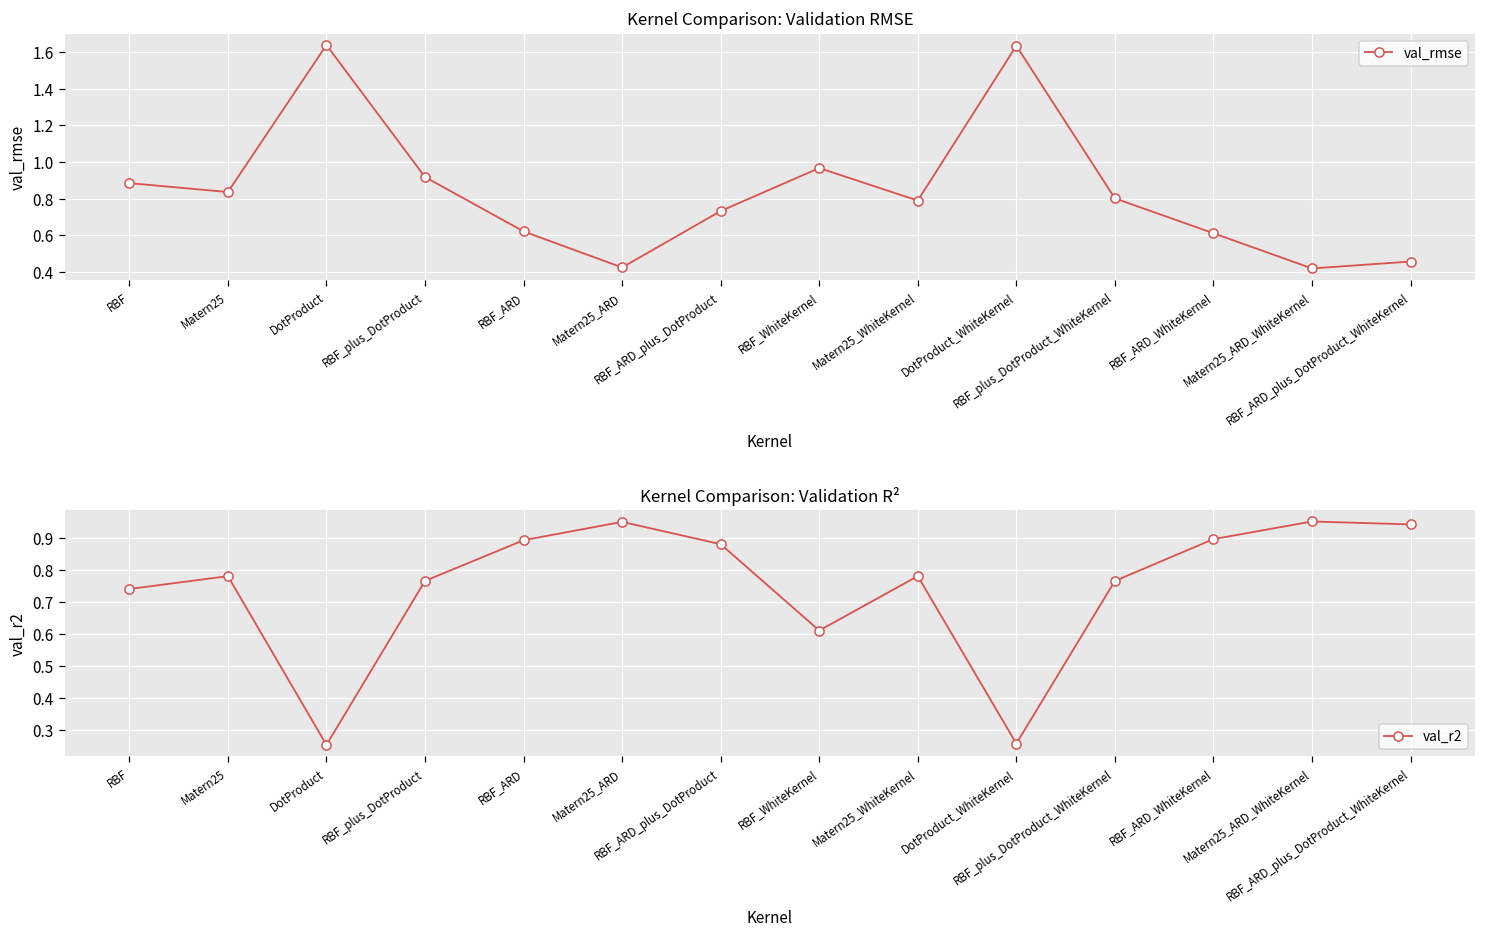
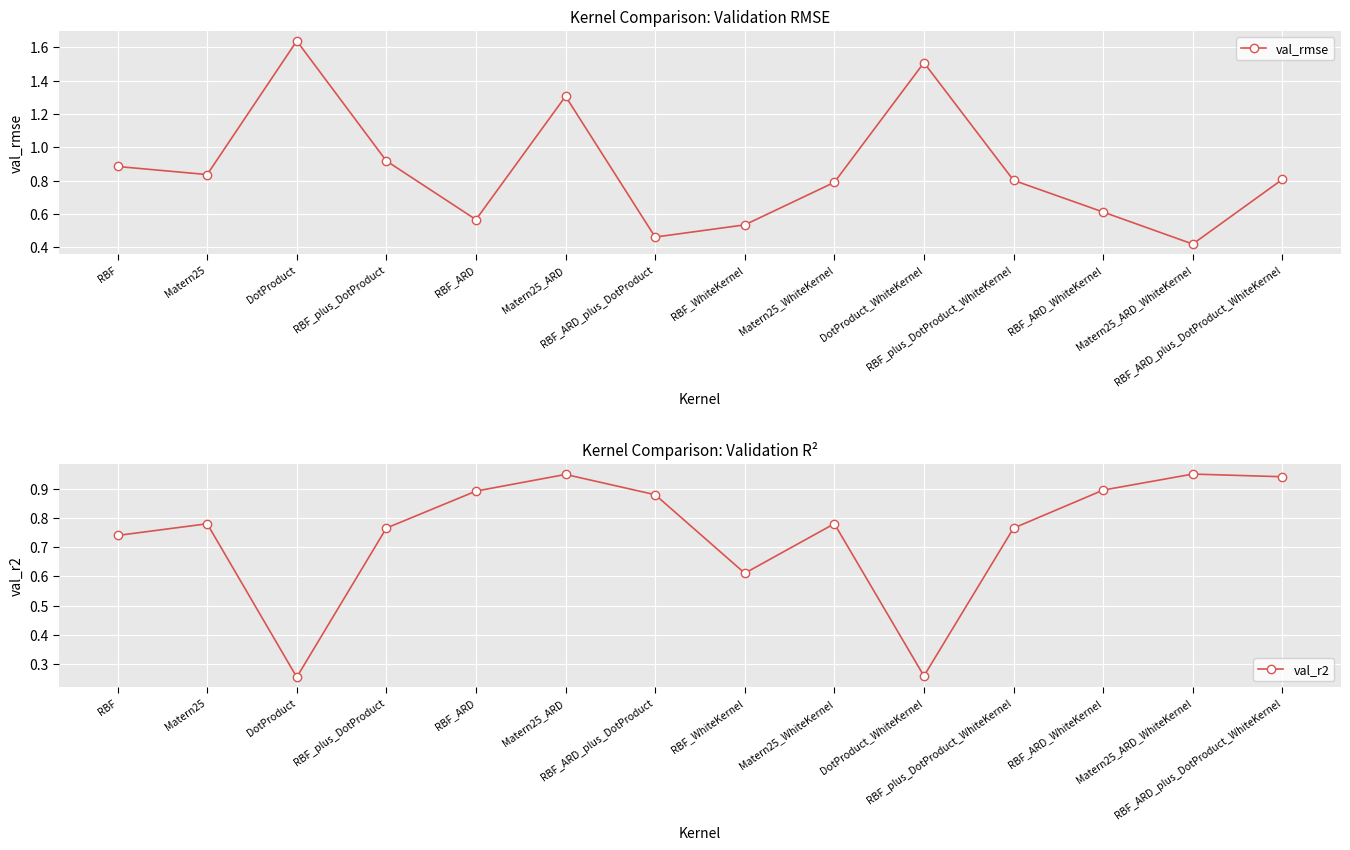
  {
    "Kernel Comparison: Validation RMSE": {
      "RBF": 0.88,
      "Matern25": 0.84,
      "DotProduct": 1.64,
      "RBF_plus_DotProduct": 0.92,
-     "RBF_ARD": 0.62,
-     "Matern25_ARD": 0.42,
-     "RBF_ARD_plus_DotProduct": 0.73,
-     "RBF_WhiteKernel": 0.97,
+     "RBF_ARD": 0.57,
+     "Matern25_ARD": 1.31,
+     "RBF_ARD_plus_DotProduct": 0.46,
+     "RBF_WhiteKernel": 0.53,
      "Matern25_WhiteKernel": 0.79,
-     "DotProduct_WhiteKernel": 1.63,
+     "DotProduct_WhiteKernel": 1.51,
      "RBF_plus_DotProduct_WhiteKernel": 0.80,
      "RBF_ARD_WhiteKernel": 0.61,
      "Matern25_ARD_WhiteKernel": 0.42,
-     "RBF_ARD_plus_DotProduct_WhiteKernel": 0.46
+     "RBF_ARD_plus_DotProduct_WhiteKernel": 0.81
    },
    "Kernel Comparison: Validation R²": {
      "RBF": 0.74,
      "Matern25": 0.78,
      "DotProduct": 0.25,
      "RBF_plus_DotProduct": 0.77,
      "RBF_ARD": 0.89,
      "Matern25_ARD": 0.95,
      "RBF_ARD_plus_DotProduct": 0.88,
      "RBF_WhiteKernel": 0.61,
      "Matern25_WhiteKernel": 0.78,
      "DotProduct_WhiteKernel": 0.26,
      "RBF_plus_DotProduct_WhiteKernel": 0.77,
      "RBF_ARD_WhiteKernel": 0.90,
      "Matern25_ARD_WhiteKernel": 0.95,
      "RBF_ARD_plus_DotProduct_WhiteKernel": 0.94
    }
  }
